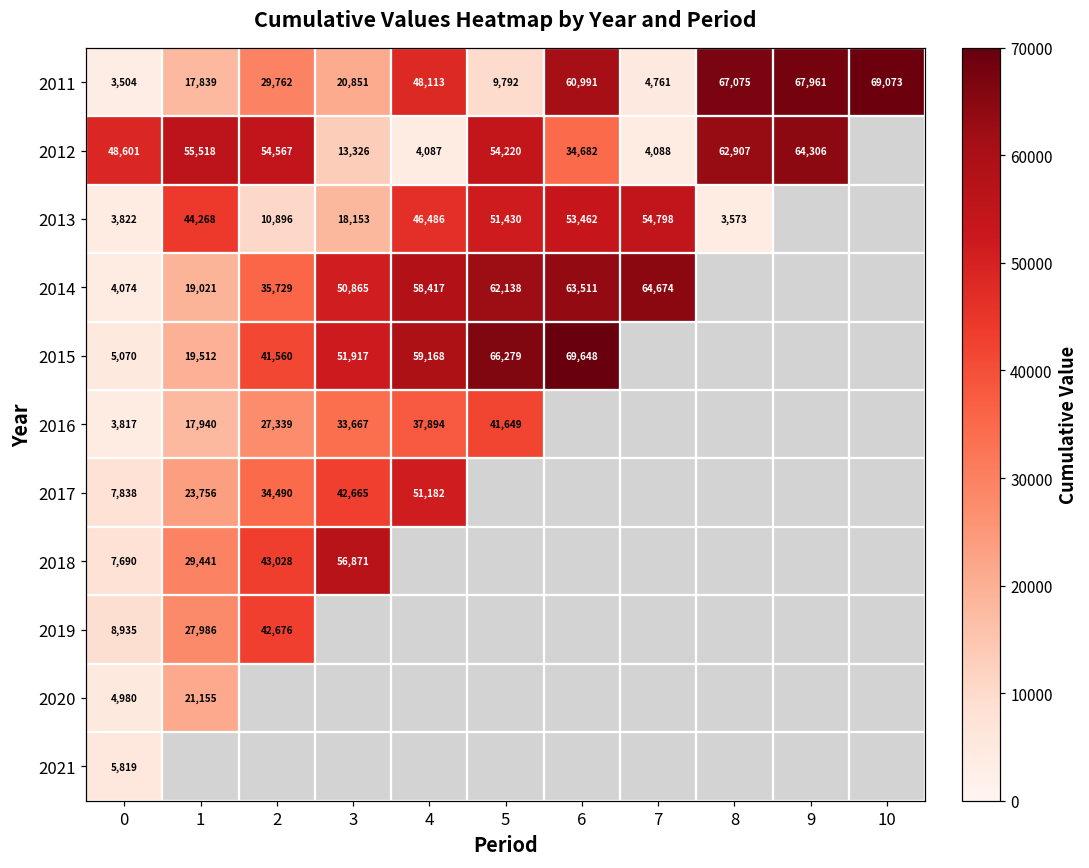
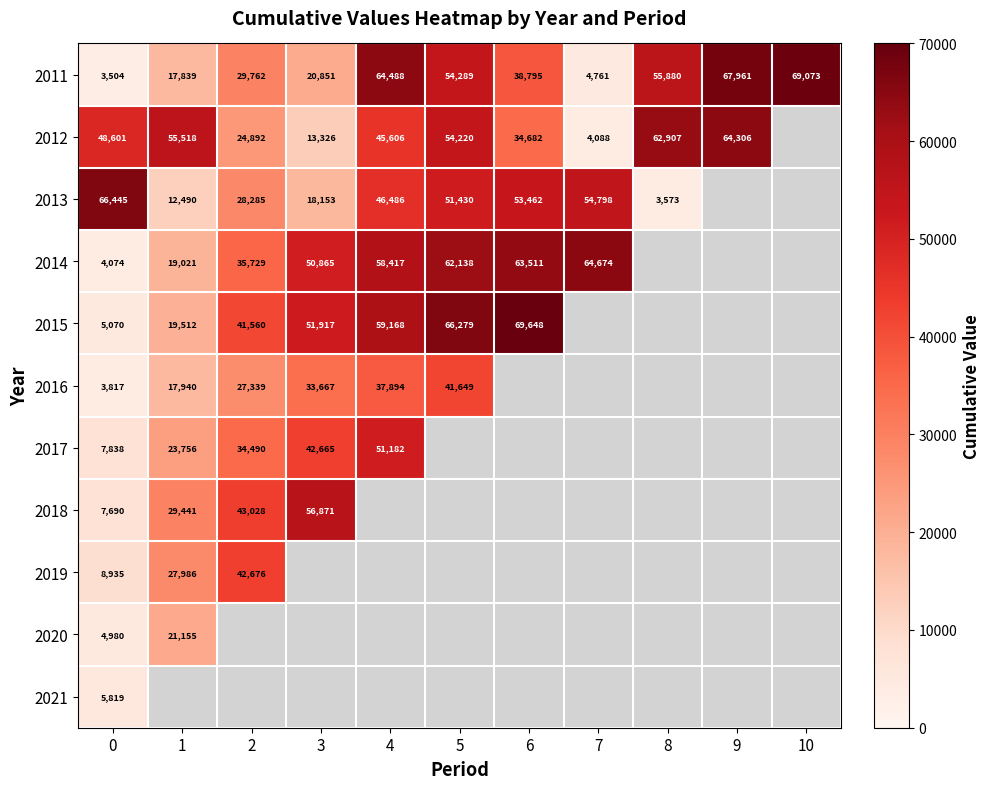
  {
    "2011": {
      "0": "3,504",
      "1": "17,839",
      "2": "29,762",
      "3": "20,851",
-     "4": "48,113",
-     "5": "9,792",
-     "6": "60,991",
+     "4": "64,488",
+     "5": "54,289",
+     "6": "38,795",
      "7": "4,761",
-     "8": "67,075",
+     "8": "55,880",
      "9": "67,961",
      "10": "69,073"
    },
    "2012": {
      "0": "48,601",
      "1": "55,518",
-     "2": "54,567",
+     "2": "24,892",
      "3": "13,326",
-     "4": "4,087",
+     "4": "45,606",
      "5": "54,220",
      "6": "34,682",
      "7": "4,088",
      "8": "62,907",
      "9": "64,306"
    },
    "2013": {
-     "0": "3,822",
-     "1": "44,268",
-     "2": "10,896",
+     "0": "66,445",
+     "1": "12,490",
+     "2": "28,285",
      "3": "18,153",
      "4": "46,486",
      "5": "51,430",
      "6": "53,462",
      "7": "54,798",
      "8": "3,573"
    },
    "2014": {
      "0": "4,074",
      "1": "19,021",
      "2": "35,729",
      "3": "50,865",
      "4": "58,417",
      "5": "62,138",
      "6": "63,511",
      "7": "64,674"
    },
    "2015": {
      "0": "5,070",
      "1": "19,512",
      "2": "41,560",
      "3": "51,917",
      "4": "59,168",
      "5": "66,279",
      "6": "69,648"
    },
    "2016": {
      "0": "3,817",
      "1": "17,940",
      "2": "27,339",
      "3": "33,667",
      "4": "37,894",
      "5": "41,649"
    },
    "2017": {
      "0": "7,838",
      "1": "23,756",
      "2": "34,490",
      "3": "42,665",
      "4": "51,182"
    },
    "2018": {
      "0": "7,690",
      "1": "29,441",
      "2": "43,028",
      "3": "56,871"
    },
    "2019": {
      "0": "8,935",
      "1": "27,986",
      "2": "42,676"
    },
    "2020": {
      "0": "4,980",
      "1": "21,155"
    },
    "2021": {
      "0": "5,819"
    }
  }
